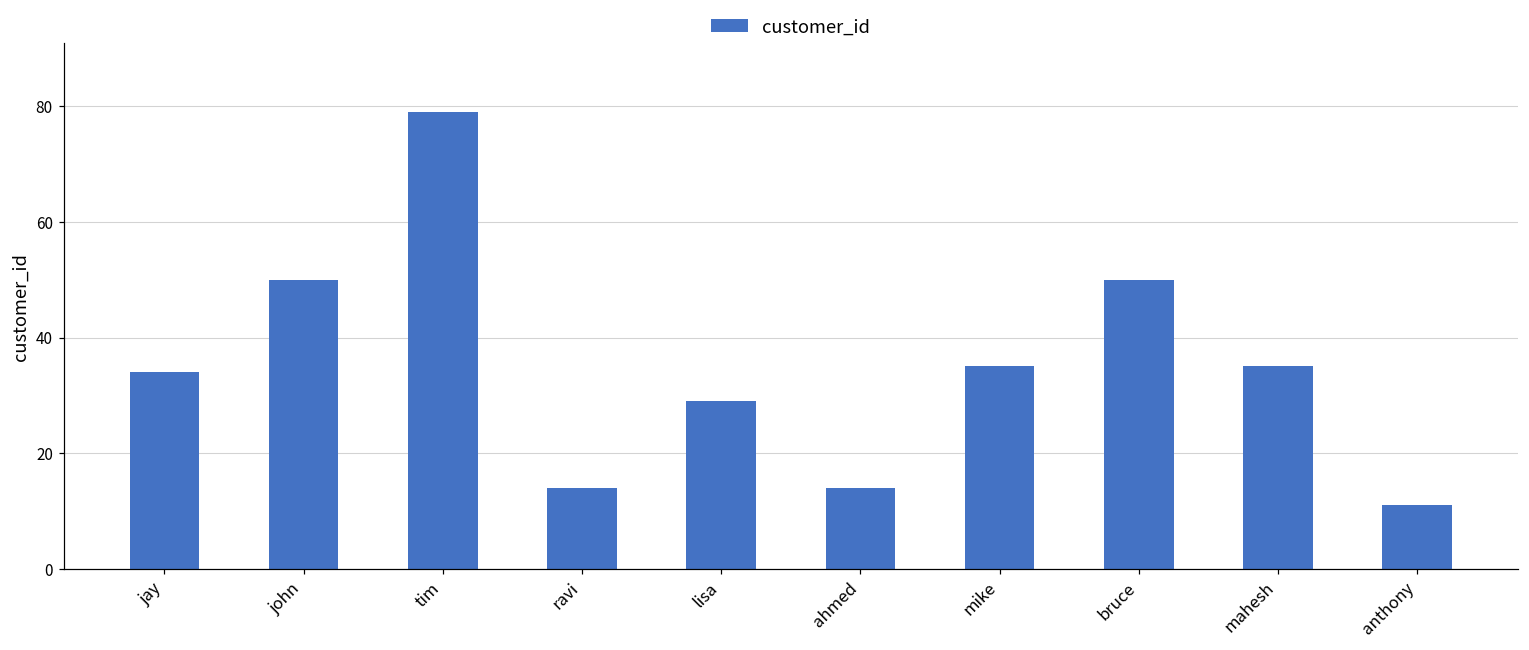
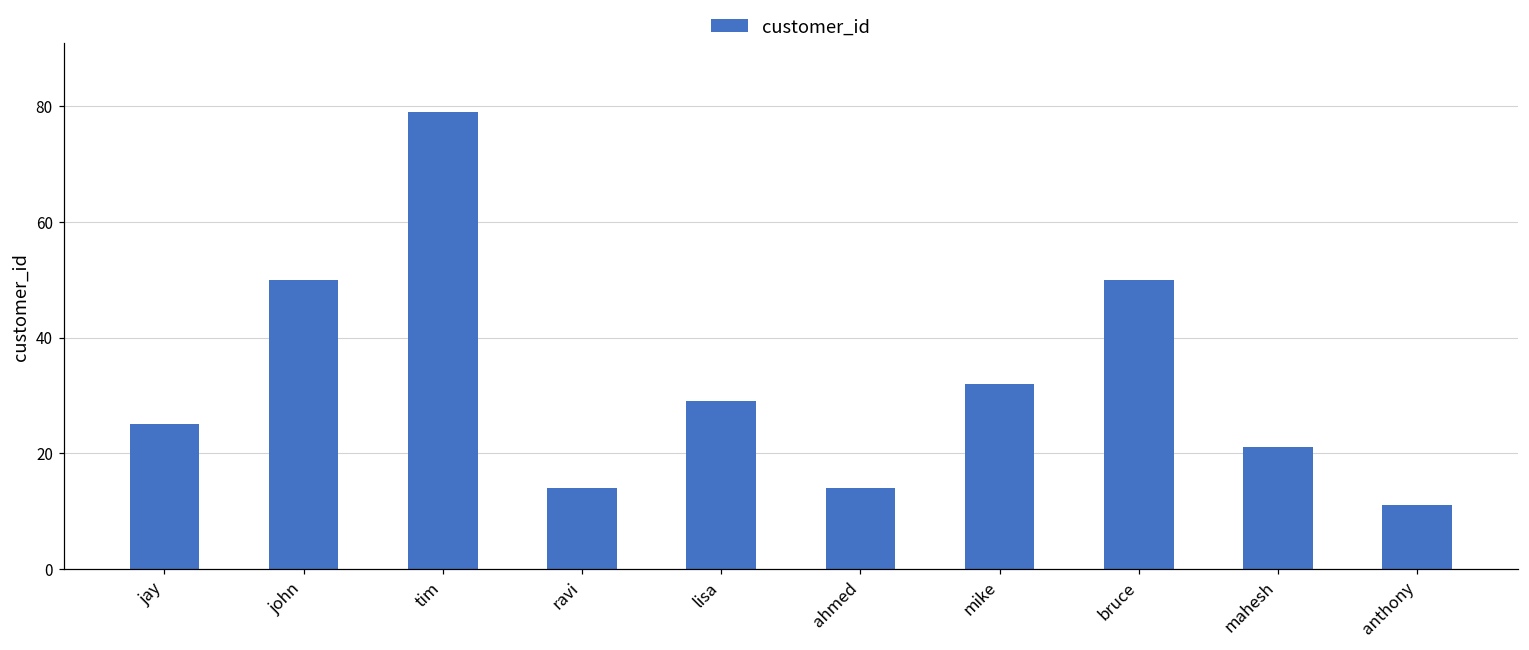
  {
-   "jay": 34,
+   "jay": 25,
    "john": 50,
    "tim": 79,
    "ravi": 14,
    "lisa": 29,
    "ahmed": 14,
-   "mike": 35,
+   "mike": 32,
    "bruce": 50,
-   "mahesh": 35,
+   "mahesh": 21,
    "anthony": 11
  }
